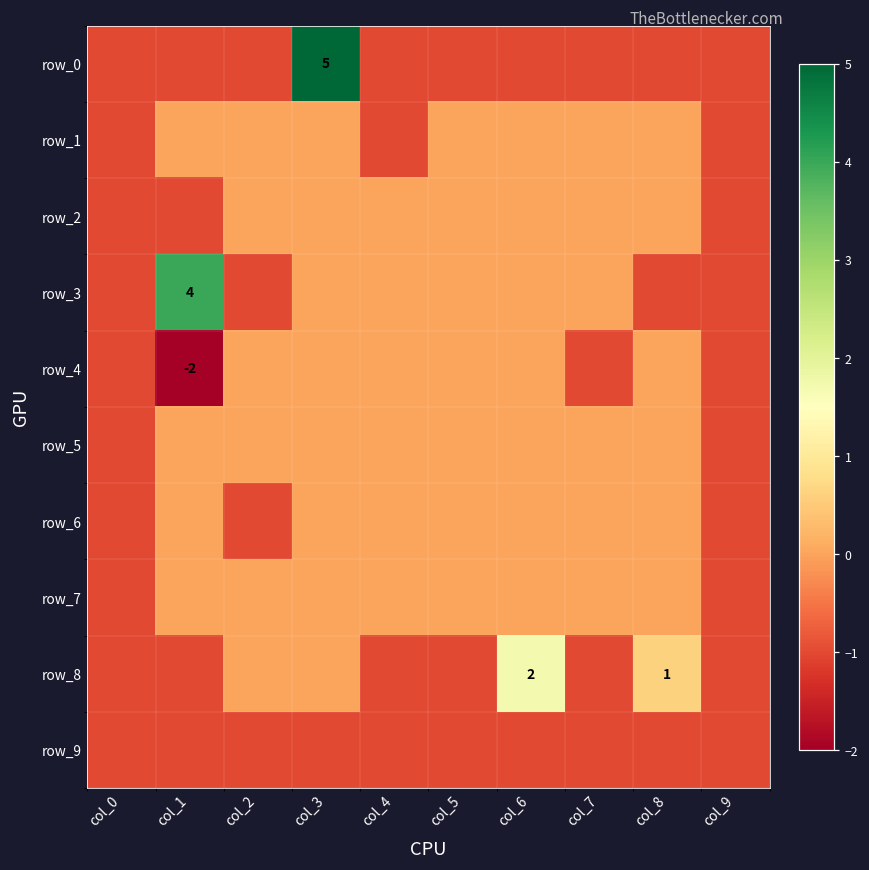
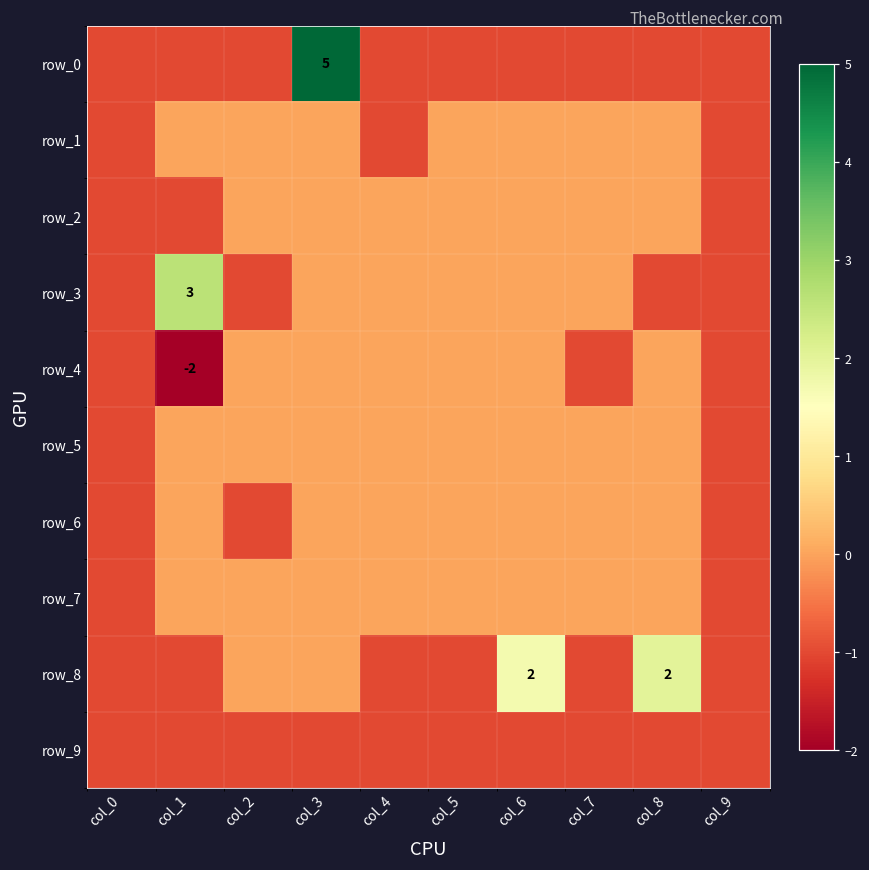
  {
    "row_0": {
      "col_3": 5
    },
    "row_3": {
-     "col_1": 4
+     "col_1": 3
    },
    "row_4": {
      "col_1": -2
    },
    "row_8": {
      "col_6": 2,
-     "col_8": 1
+     "col_8": 2
    }
  }
